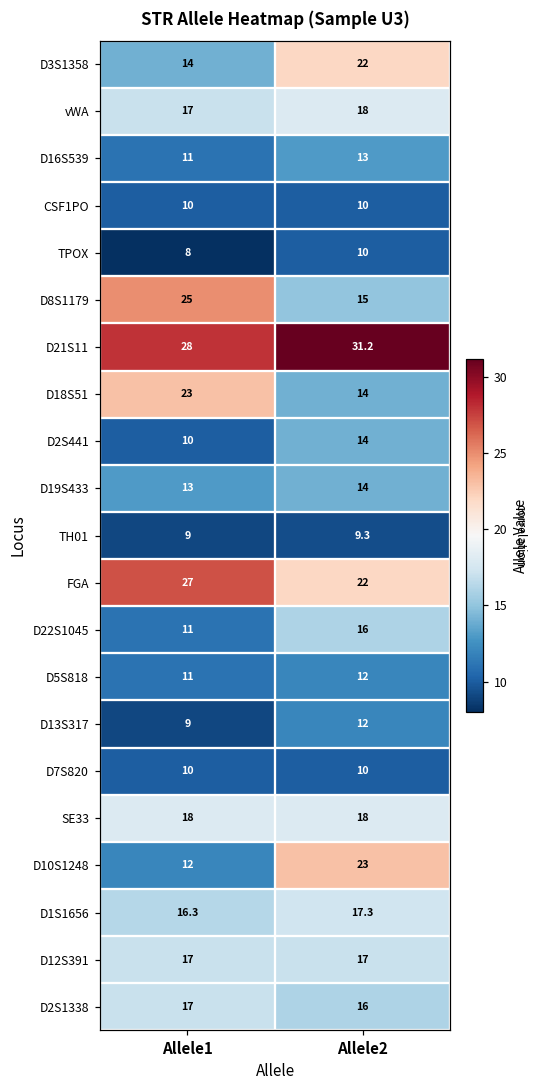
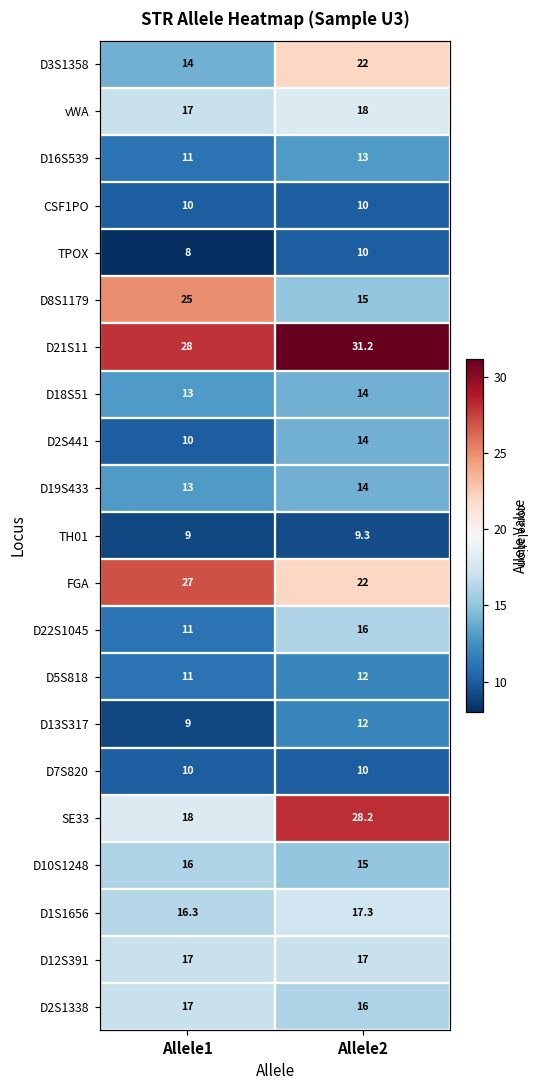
  {
    "D3S1358": {
      "Allele1": 14,
      "Allele2": 22
    },
    "vWA": {
      "Allele1": 17,
      "Allele2": 18
    },
    "D16S539": {
      "Allele1": 11,
      "Allele2": 13
    },
    "CSF1PO": {
      "Allele1": 10,
      "Allele2": 10
    },
    "TPOX": {
      "Allele1": 8,
      "Allele2": 10
    },
    "D8S1179": {
      "Allele1": 25,
      "Allele2": 15
    },
    "D21S11": {
      "Allele1": 28,
      "Allele2": 31.2
    },
    "D18S51": {
-     "Allele1": 23,
+     "Allele1": 13,
      "Allele2": 14
    },
    "D2S441": {
      "Allele1": 10,
      "Allele2": 14
    },
    "D19S433": {
      "Allele1": 13,
      "Allele2": 14
    },
    "TH01": {
      "Allele1": 9,
      "Allele2": 9.3
    },
    "FGA": {
      "Allele1": 27,
      "Allele2": 22
    },
    "D22S1045": {
      "Allele1": 11,
      "Allele2": 16
    },
    "D5S818": {
      "Allele1": 11,
      "Allele2": 12
    },
    "D13S317": {
      "Allele1": 9,
      "Allele2": 12
    },
    "D7S820": {
      "Allele1": 10,
      "Allele2": 10
    },
    "SE33": {
      "Allele1": 18,
-     "Allele2": 18
+     "Allele2": 28.2
    },
    "D10S1248": {
-     "Allele1": 12,
-     "Allele2": 23
+     "Allele1": 16,
+     "Allele2": 15
    },
    "D1S1656": {
      "Allele1": 16.3,
      "Allele2": 17.3
    },
    "D12S391": {
      "Allele1": 17,
      "Allele2": 17
    },
    "D2S1338": {
      "Allele1": 17,
      "Allele2": 16
    }
  }
